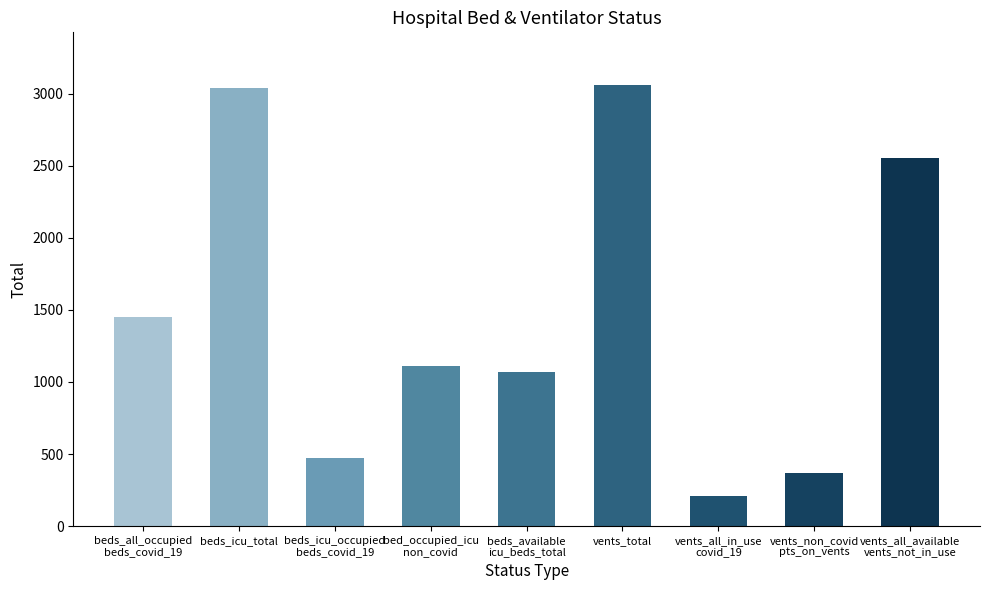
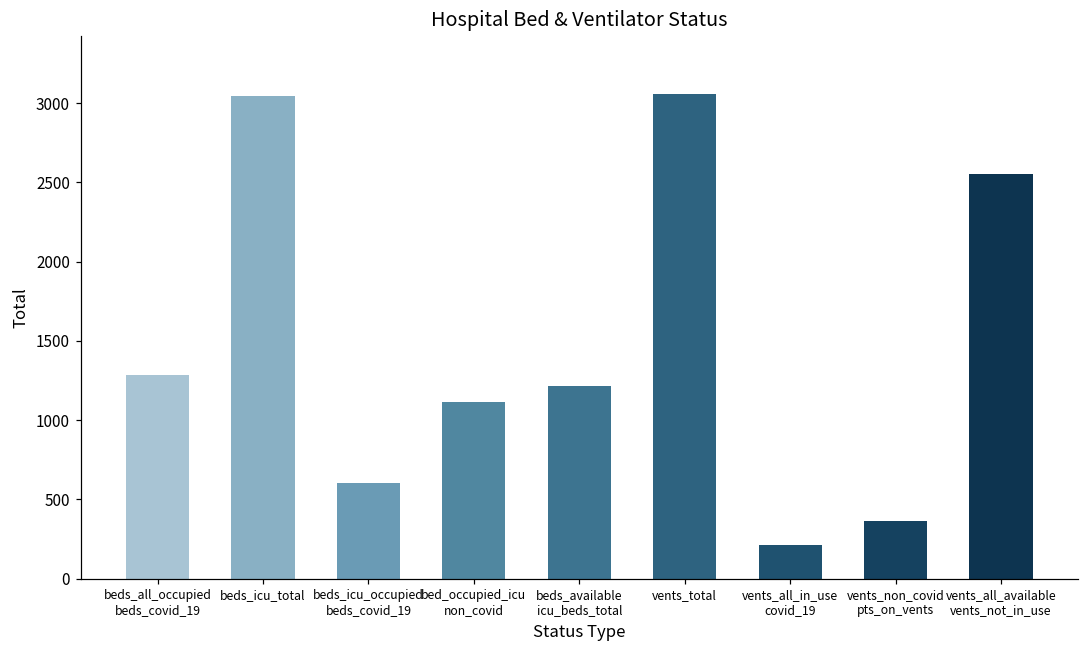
  {
-   "beds_all_occupied beds_covid_19": 1450,
+   "beds_all_occupied beds_covid_19": 1280,
    "beds_icu_total": 3040,
-   "beds_icu_occupied beds_covid_19": 470,
+   "beds_icu_occupied beds_covid_19": 610,
    "bed_occupied_icu non_covid": 1110,
-   "beds_available icu_beds_total": 1070,
+   "beds_available icu_beds_total": 1220,
    "vents_total": 3060,
    "vents_all_in_use covid_19": 210,
    "vents_non_covid pts_on_vents": 370,
    "vents_all_available vents_not_in_use": 2550
  }
